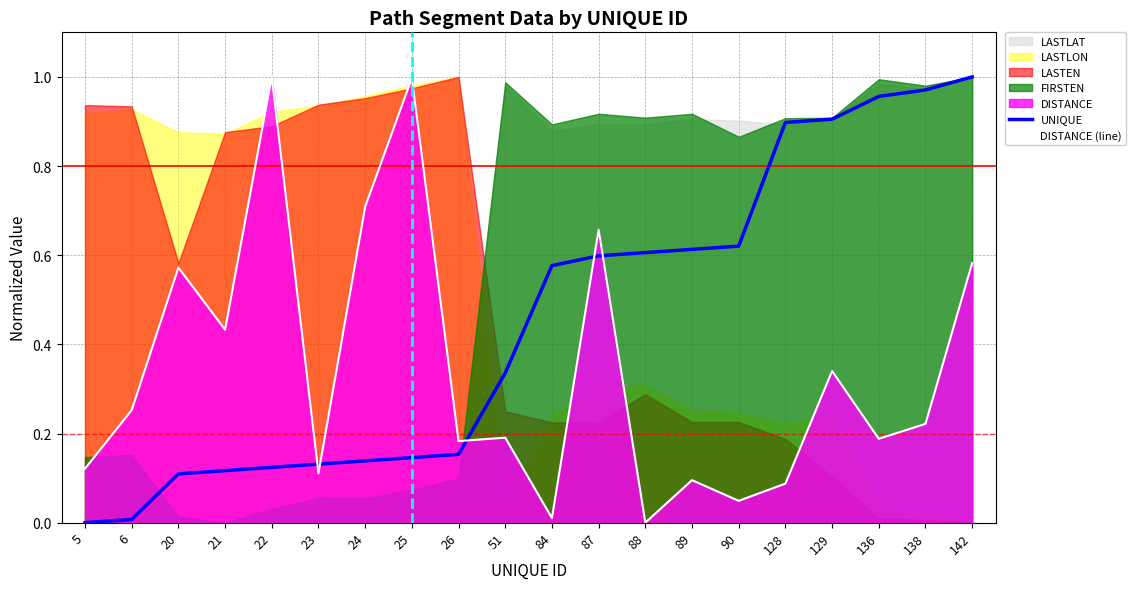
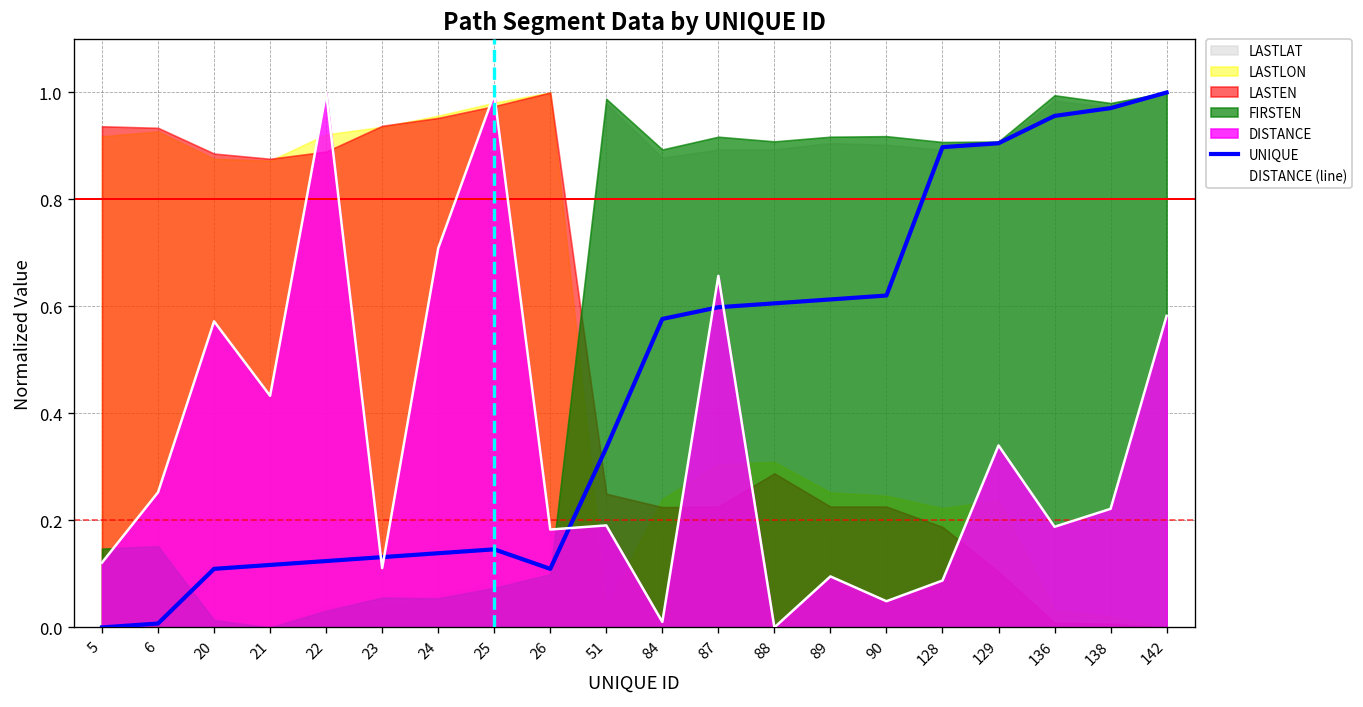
  {
    "UNIQUE": {
      "5": 0.00,
      "6": 0.01,
      "20": 0.11,
      "21": 0.12,
      "22": 0.12,
      "23": 0.13,
      "24": 0.14,
      "25": 0.15,
-     "26": 0.15,
+     "26": 0.11,
      "51": 0.34,
      "84": 0.58,
      "87": 0.60,
      "88": 0.61,
      "89": 0.61,
      "90": 0.62,
      "136": 0.96
    },
    "LASTLAT": {
      "5": 0.14,
      "22": 0.04,
      "23": 0.04,
      "24": 0.06,
      "25": 0.09,
      "26": 0.09,
      "51": 0.98,
      "84": 0.88,
      "87": 0.89,
      "88": 0.89,
      "89": 0.91,
      "90": 0.90,
      "136": 0.98
    },
    "DISTANCE": {
      "5": 0.12,
      "6": 0.25,
      "20": 0.57,
      "21": 0.43,
      "22": 1.00,
      "23": 0.11,
      "24": 0.71,
      "25": 1.00,
      "26": 0.18,
      "51": 0.19,
      "84": 0.01,
      "87": 0.66,
      "88": 0.00,
      "89": 0.10,
      "90": 0.05,
      "128": 0.09,
      "129": 0.34,
      "136": 0.19,
      "138": 0.22,
      "142": 0.58
    },
    "LASTLON": {
      "5": 0.92,
      "6": 0.93,
      "20": 0.88,
      "22": 0.92,
      "25": 0.98,
      "51": 0.04,
      "84": 0.24,
      "87": 0.31,
      "88": 0.31,
      "89": 0.25,
      "90": 0.25,
      "128": 0.22,
      "129": 0.24,
      "136": 0.03,
      "138": 0.02
    },
    "LASTEN": {
      "5": 0.94,
      "6": 0.93,
-     "20": 0.58,
+     "20": 0.89,
      "22": 0.89,
      "25": 0.97,
      "51": 0.25,
      "84": 0.22,
      "87": 0.23,
      "88": 0.29,
      "89": 0.23,
      "90": 0.23,
      "128": 0.19,
      "129": 0.10,
      "136": 0.01,
      "138": 0.01
    },
    "FIRSTEN": {
      "5": 0.15,
      "22": 0.03,
      "23": 0.06,
      "24": 0.05,
      "25": 0.07,
      "26": 0.10,
      "51": 0.99,
      "84": 0.89,
      "87": 0.92,
      "88": 0.91,
      "89": 0.92,
-     "90": 0.87,
+     "90": 0.92,
      "128": 0.91,
      "136": 0.99,
      "138": 0.98
    }
  }
